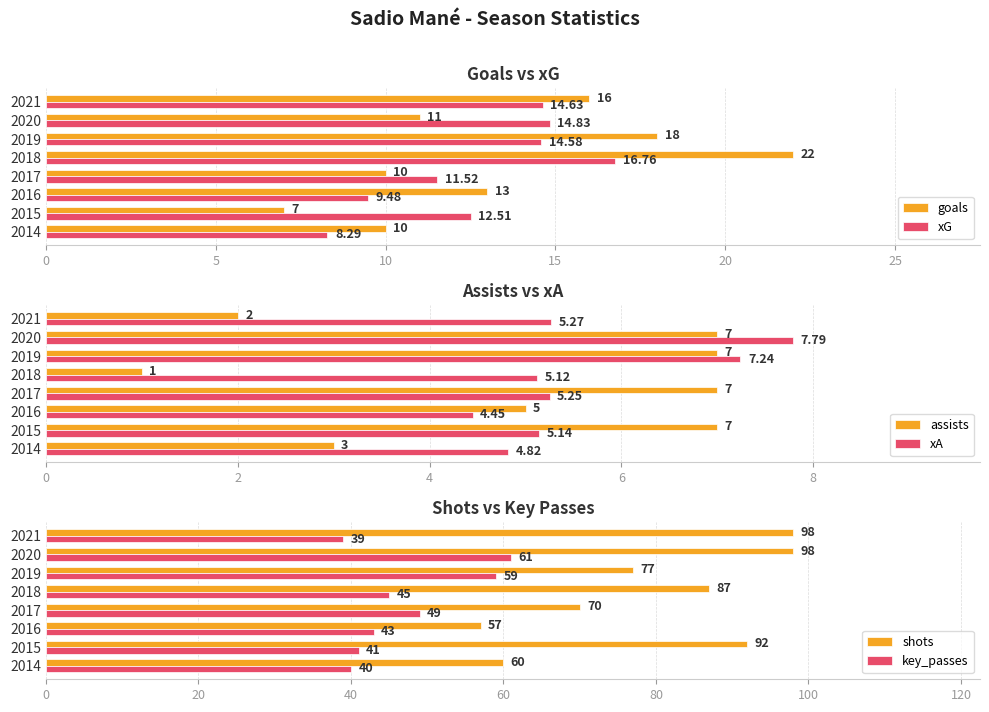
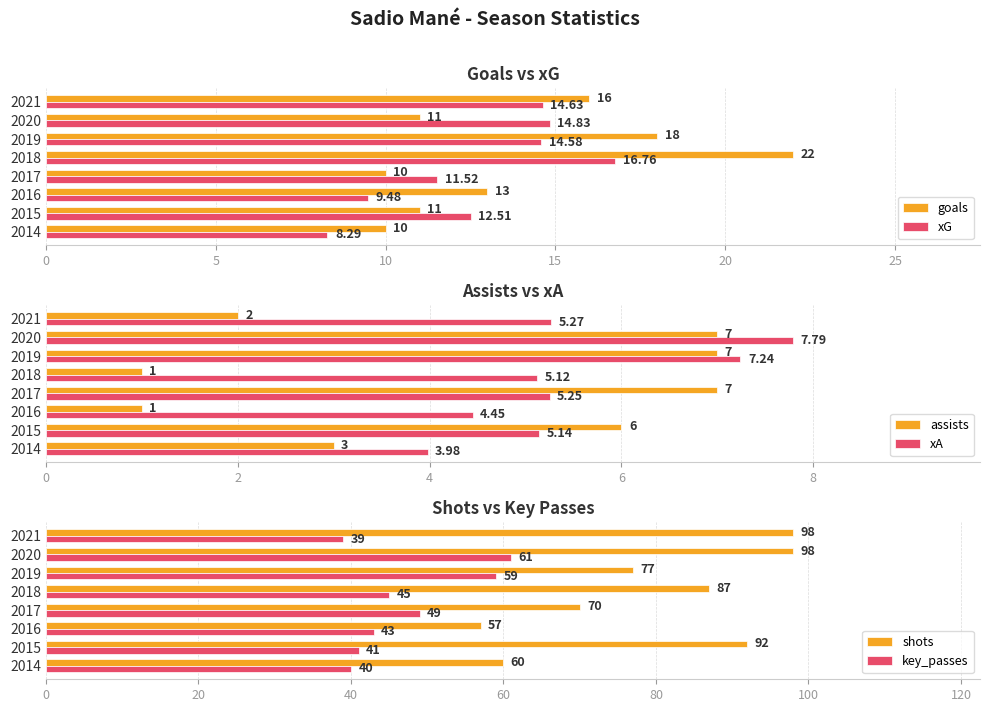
  {
    "Goals vs xG": {
      "goals": {
        "2021": 16,
        "2020": 11,
        "2019": 18,
        "2018": 22,
        "2017": 10,
        "2016": 13,
-       "2015": 7,
+       "2015": 11,
        "2014": 10
      },
      "xG": {
        "2021": 14.63,
        "2020": 14.83,
        "2019": 14.58,
        "2018": 16.76,
        "2017": 11.52,
        "2016": 9.48,
        "2015": 12.51,
        "2014": 8.29
      }
    },
    "Assists vs xA": {
      "assists": {
        "2021": 2,
        "2020": 7,
        "2019": 7,
        "2018": 1,
        "2017": 7,
-       "2016": 5,
-       "2015": 7,
+       "2016": 1,
+       "2015": 6,
        "2014": 3
      },
      "xA": {
        "2021": 5.27,
        "2020": 7.79,
        "2019": 7.24,
        "2018": 5.12,
        "2017": 5.25,
        "2016": 4.45,
        "2015": 5.14,
-       "2014": 4.82
+       "2014": 3.98
      }
    },
    "Shots vs Key Passes": {
      "shots": {
        "2021": 98,
        "2020": 98,
        "2019": 77,
        "2018": 87,
        "2017": 70,
        "2016": 57,
        "2015": 92,
        "2014": 60
      },
      "key_passes": {
        "2021": 39,
        "2020": 61,
        "2019": 59,
        "2018": 45,
        "2017": 49,
        "2016": 43,
        "2015": 41,
        "2014": 40
      }
    }
  }
